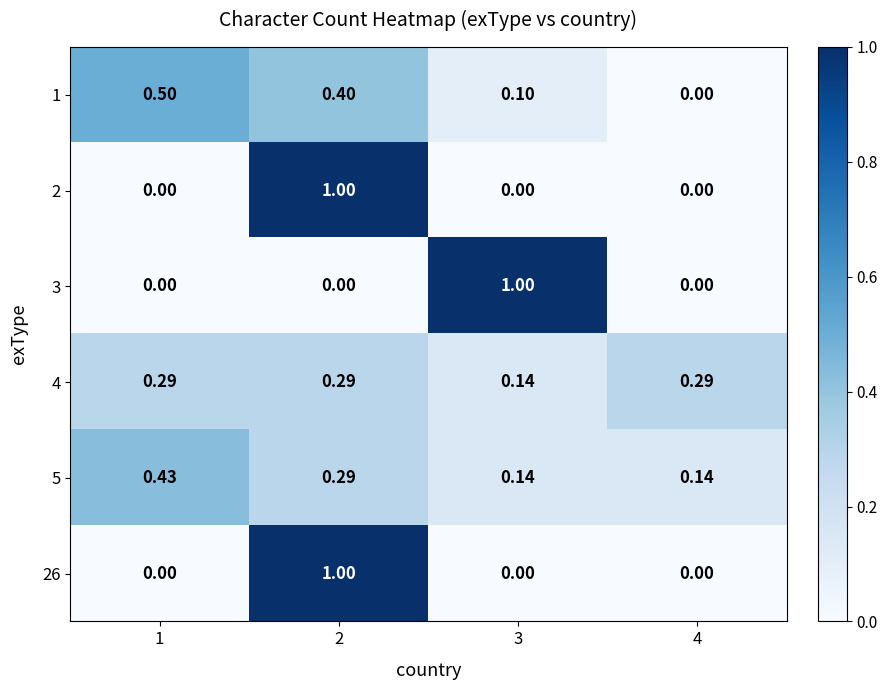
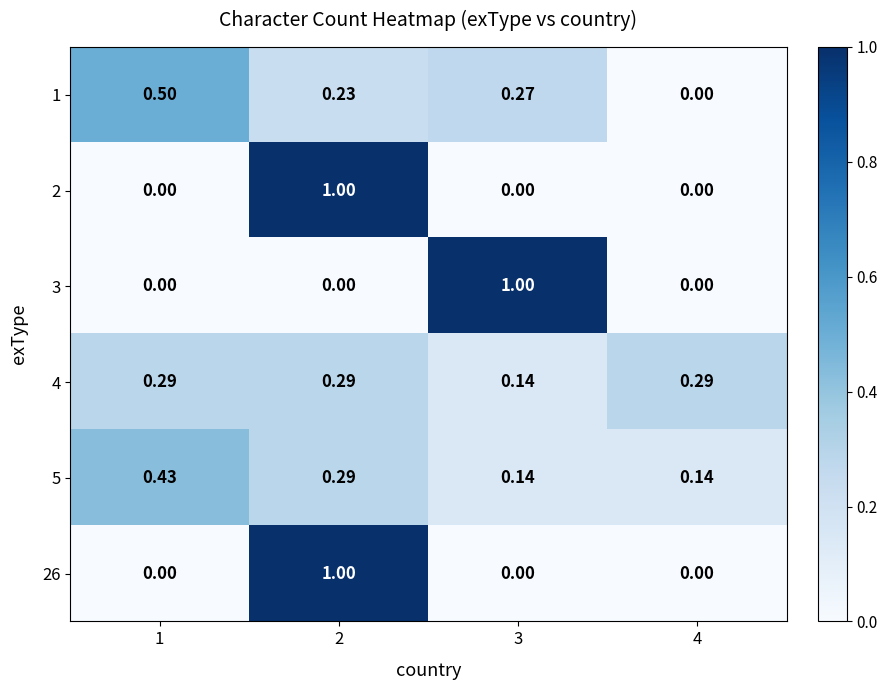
  {
    "1": {
      "1": 0.50,
-     "2": 0.40,
-     "3": 0.10,
+     "2": 0.23,
+     "3": 0.27,
      "4": 0.00
    },
    "2": {
      "1": 0.00,
      "2": 1.00,
      "3": 0.00,
      "4": 0.00
    },
    "3": {
      "1": 0.00,
      "2": 0.00,
      "3": 1.00,
      "4": 0.00
    },
    "4": {
      "1": 0.29,
      "2": 0.29,
      "3": 0.14,
      "4": 0.29
    },
    "5": {
      "1": 0.43,
      "2": 0.29,
      "3": 0.14,
      "4": 0.14
    },
    "26": {
      "1": 0.00,
      "2": 1.00,
      "3": 0.00,
      "4": 0.00
    }
  }
